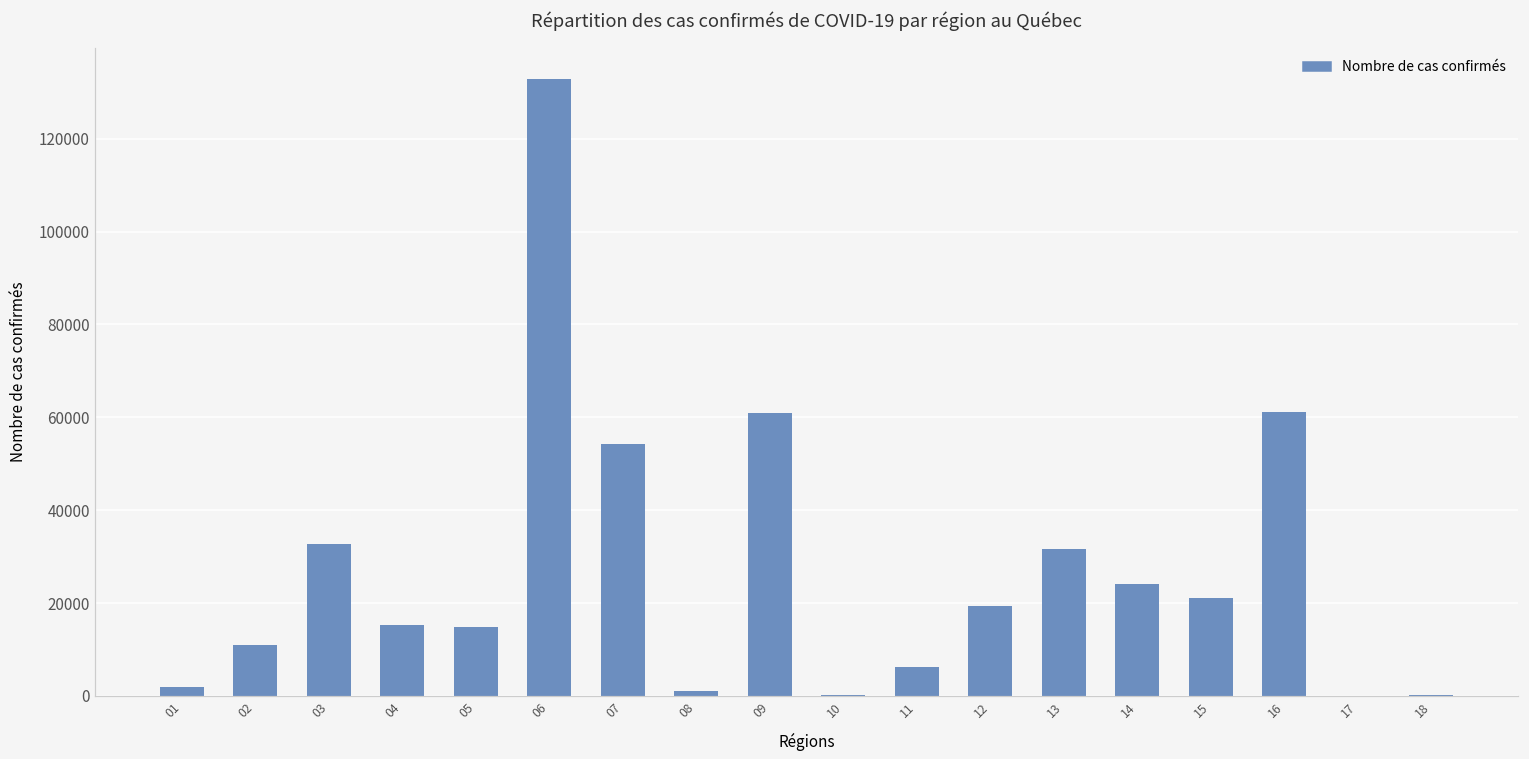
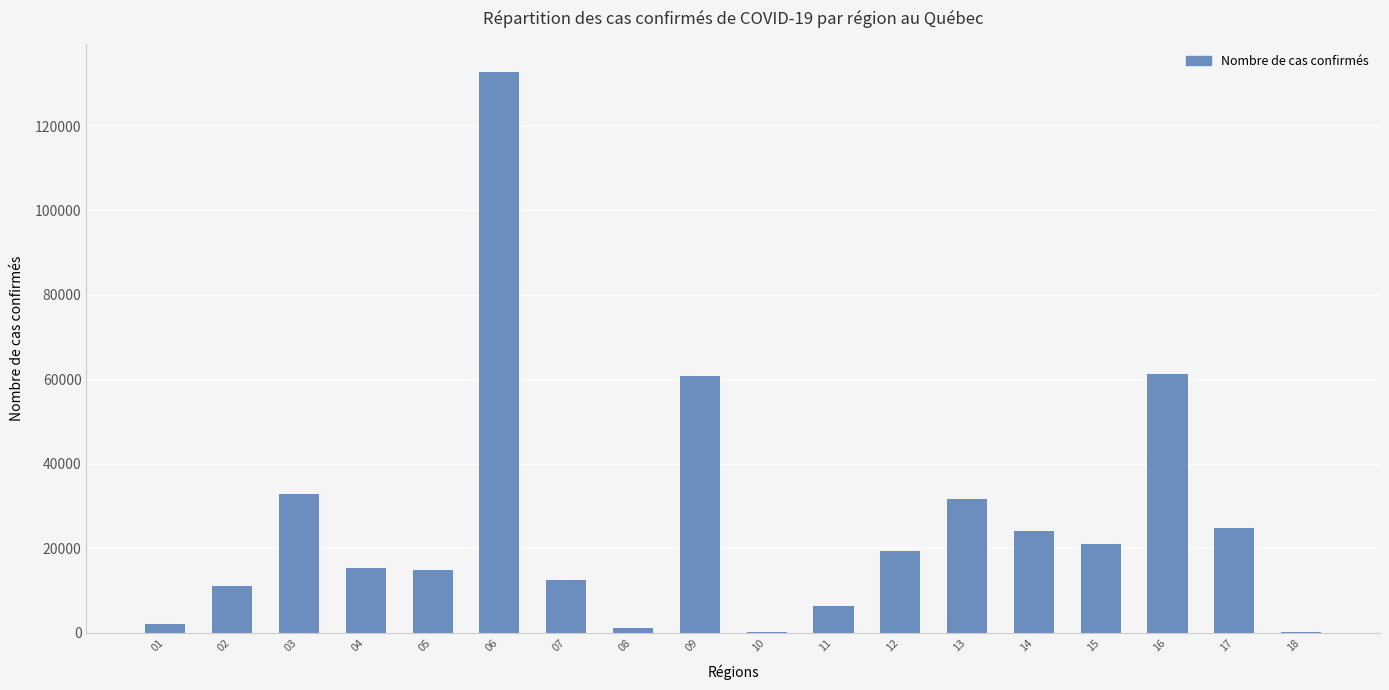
  {
    "01": 2000,
    "02": 11000,
    "03": 33000,
    "04": 15000,
    "05": 15000,
    "06": 133000,
-   "07": 54000,
+   "07": 13000,
    "08": 1000,
    "09": 61000,
    "11": 6000,
    "12": 19000,
    "13": 32000,
    "14": 24000,
    "15": 21000,
    "16": 61000,
-   "17": 0
+   "17": 25000
  }
